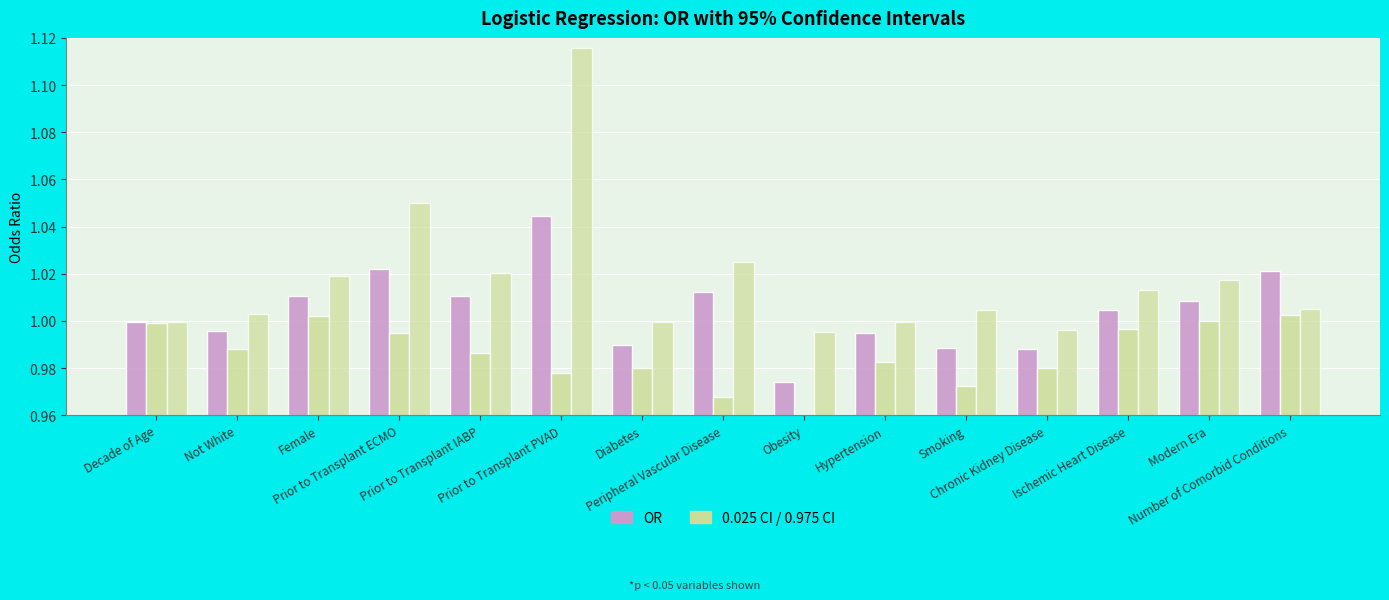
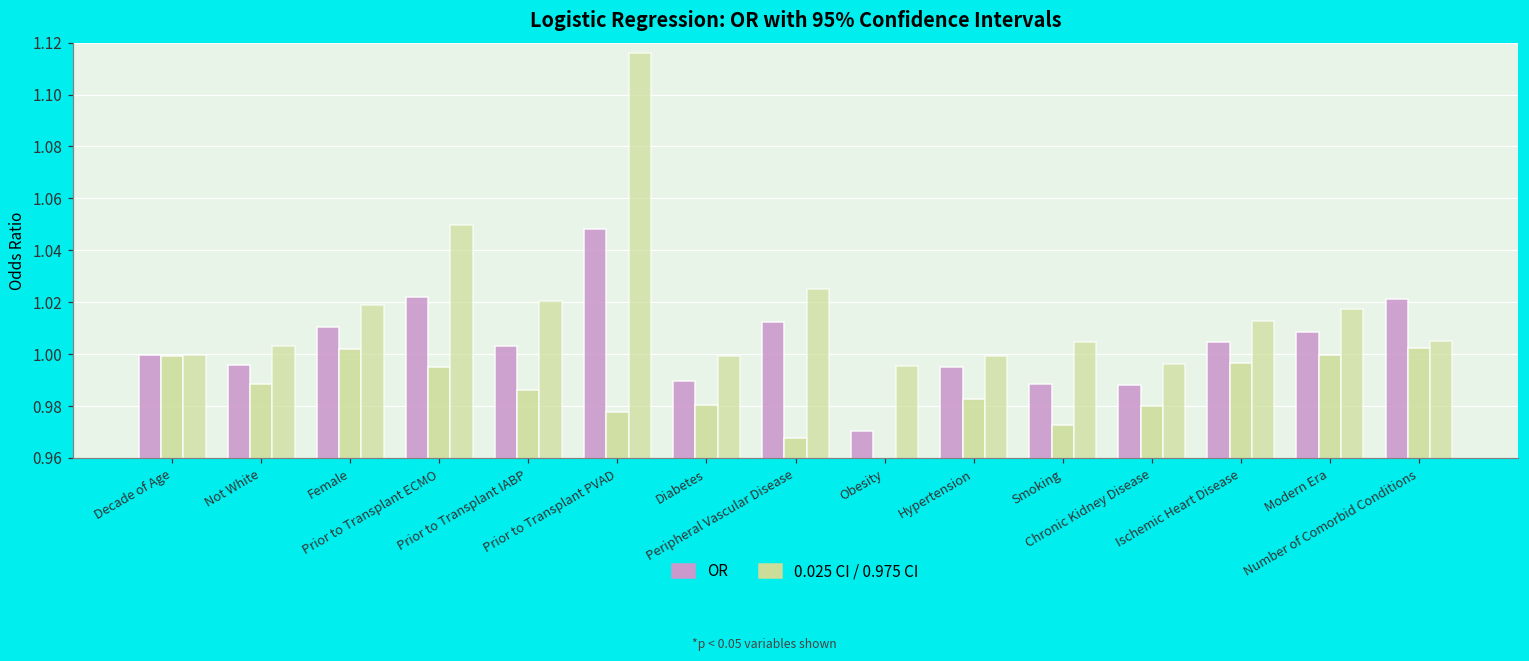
  {
    "OR": {
      "Decade of Age": 0.999,
      "Not White": 0.996,
      "Female": 1.010,
      "Prior to Transplant ECMO": 1.022,
-     "Prior to Transplant IABP": 1.011,
-     "Prior to Transplant PVAD": 1.045,
+     "Prior to Transplant IABP": 1.003,
+     "Prior to Transplant PVAD": 1.048,
      "Diabetes": 0.990,
      "Peripheral Vascular Disease": 1.012,
-     "Obesity": 0.974,
+     "Obesity": 0.970,
      "Hypertension": 0.995,
      "Smoking": 0.988,
      "Chronic Kidney Disease": 0.988,
      "Ischemic Heart Disease": 1.005,
      "Modern Era": 1.008,
      "Number of Comorbid Conditions": 1.021
    }
  }
